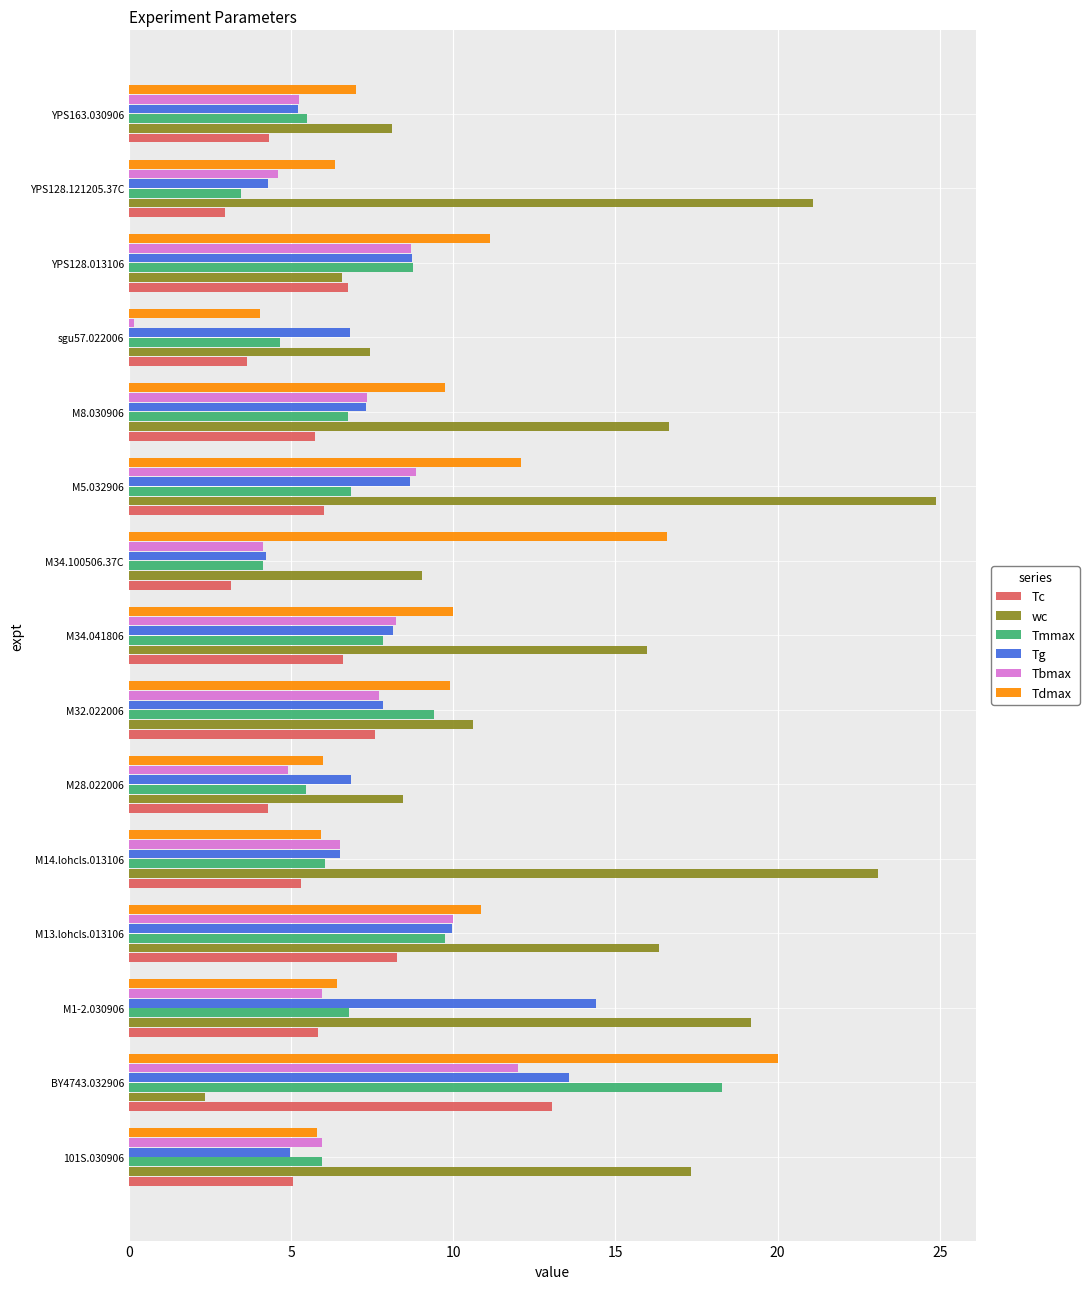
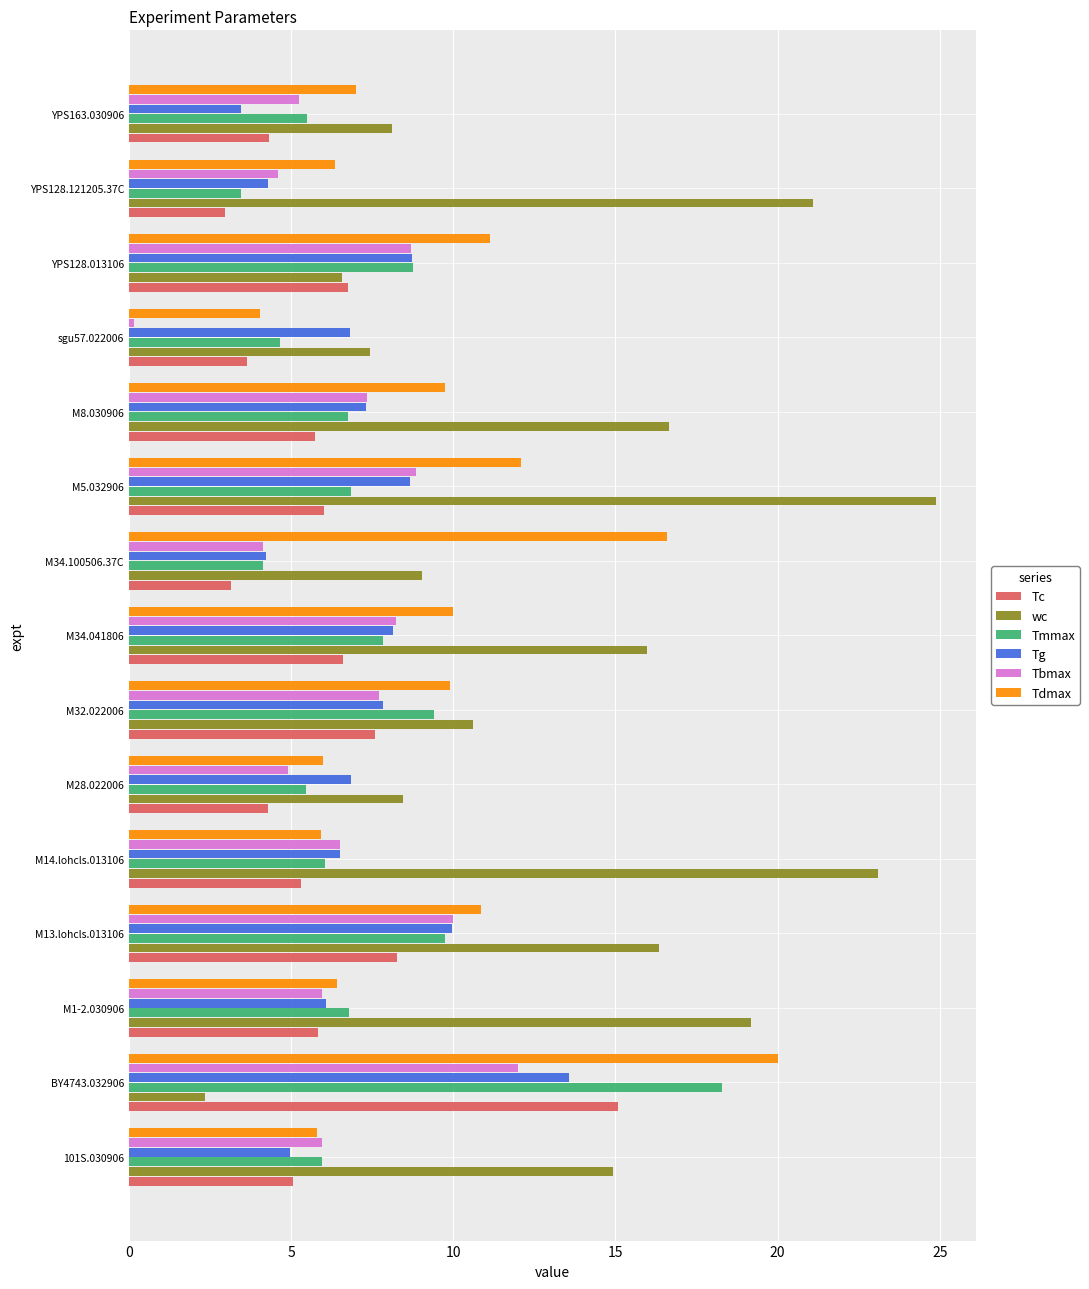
  {
    "Tc": {
      "YPS163.030906": 4.3,
      "YPS128.121205.37C": 3.0,
      "YPS128.013106": 6.7,
      "sgu57.022006": 3.6,
      "M8.030906": 5.7,
      "M5.032906": 6.0,
      "M34.100506.37C": 3.2,
      "M34.041806": 6.6,
      "M32.022006": 7.6,
      "M28.022006": 4.3,
      "M14.lohcls.013106": 5.3,
      "M13.lohcls.013106": 8.3,
      "M1-2.030906": 5.8,
-     "BY4743.032906": 13.0,
+     "BY4743.032906": 15.1,
      "101S.030906": 5.0
    },
    "wc": {
      "YPS163.030906": 8.1,
      "YPS128.121205.37C": 21.1,
      "YPS128.013106": 6.6,
      "sgu57.022006": 7.4,
      "M8.030906": 16.6,
      "M5.032906": 24.9,
      "M34.100506.37C": 9.0,
      "M34.041806": 16.0,
      "M32.022006": 10.6,
      "M28.022006": 8.5,
      "M14.lohcls.013106": 23.1,
      "M13.lohcls.013106": 16.4,
      "M1-2.030906": 19.2,
      "BY4743.032906": 2.3,
-     "101S.030906": 17.3
+     "101S.030906": 14.9
    },
    "Tmmax": {
      "YPS163.030906": 5.5,
      "YPS128.121205.37C": 3.5,
      "YPS128.013106": 8.8,
      "sgu57.022006": 4.7,
      "M8.030906": 6.8,
      "M5.032906": 6.9,
      "M34.100506.37C": 4.2,
      "M34.041806": 7.9,
      "M32.022006": 9.4,
      "M28.022006": 5.5,
      "M14.lohcls.013106": 6.1,
      "M13.lohcls.013106": 9.8,
      "M1-2.030906": 6.8,
      "BY4743.032906": 18.3,
      "101S.030906": 6.0
    },
    "Tg": {
-     "YPS163.030906": 5.2,
+     "YPS163.030906": 3.5,
      "YPS128.121205.37C": 4.3,
      "YPS128.013106": 8.7,
      "sgu57.022006": 6.8,
      "M8.030906": 7.3,
      "M5.032906": 8.7,
      "M34.100506.37C": 4.2,
      "M34.041806": 8.1,
      "M32.022006": 7.8,
      "M28.022006": 6.8,
      "M14.lohcls.013106": 6.5,
      "M13.lohcls.013106": 10.0,
-     "M1-2.030906": 14.4,
+     "M1-2.030906": 6.1,
      "BY4743.032906": 13.6,
      "101S.030906": 5.0
    },
    "Tbmax": {
      "YPS163.030906": 5.3,
      "YPS128.121205.37C": 4.6,
      "YPS128.013106": 8.7,
      "sgu57.022006": 0.2,
      "M8.030906": 7.4,
      "M5.032906": 8.9,
      "M34.100506.37C": 4.2,
      "M34.041806": 8.3,
      "M32.022006": 7.7,
      "M28.022006": 4.9,
      "M14.lohcls.013106": 6.5,
      "M13.lohcls.013106": 10.0,
      "M1-2.030906": 6.0,
      "BY4743.032906": 12.0,
      "101S.030906": 6.0
    },
    "Tdmax": {
      "YPS163.030906": 7.0,
      "YPS128.121205.37C": 6.4,
      "YPS128.013106": 11.1,
      "sgu57.022006": 4.1,
      "M8.030906": 9.7,
      "M5.032906": 12.1,
      "M34.100506.37C": 16.6,
      "M34.041806": 10.0,
      "M32.022006": 9.9,
      "M28.022006": 6.0,
      "M14.lohcls.013106": 5.9,
      "M13.lohcls.013106": 10.9,
      "M1-2.030906": 6.4,
      "BY4743.032906": 20.0,
      "101S.030906": 5.8
    }
  }
